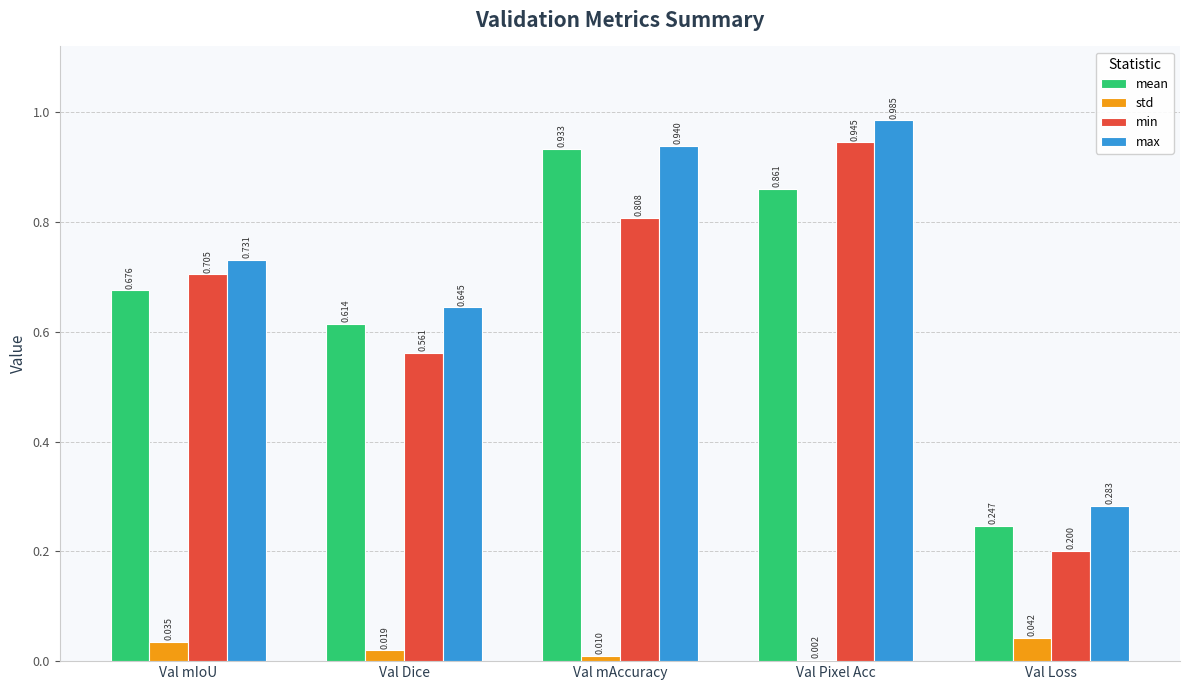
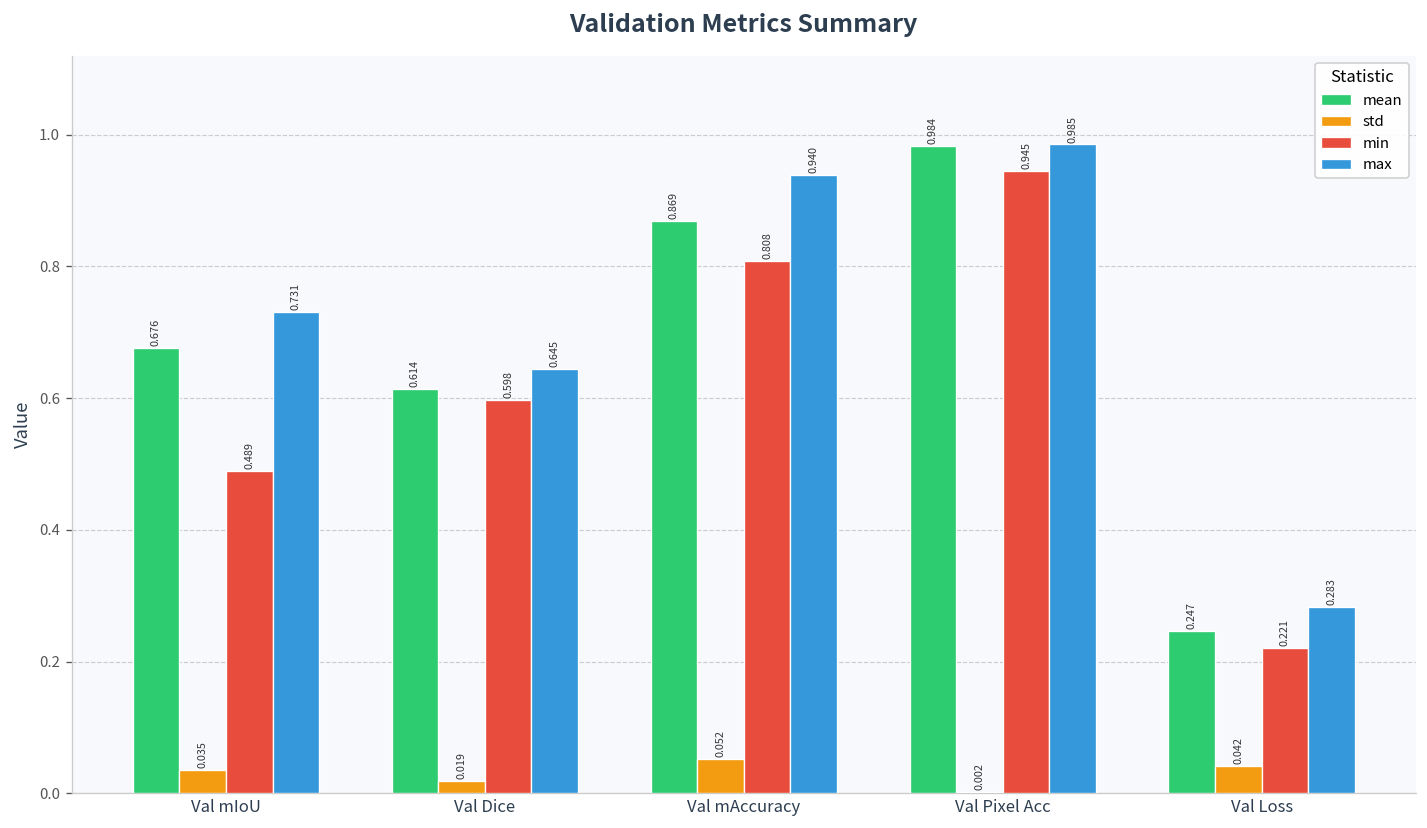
  {
    "mean": {
      "Val mIoU": 0.676,
      "Val Dice": 0.614,
-     "Val mAccuracy": 0.933,
-     "Val Pixel Acc": 0.861,
+     "Val mAccuracy": 0.869,
+     "Val Pixel Acc": 0.984,
      "Val Loss": 0.247
    },
    "std": {
      "Val mIoU": 0.035,
      "Val Dice": 0.019,
-     "Val mAccuracy": 0.010,
+     "Val mAccuracy": 0.052,
      "Val Pixel Acc": 0.002,
      "Val Loss": 0.042
    },
    "min": {
-     "Val mIoU": 0.705,
-     "Val Dice": 0.561,
+     "Val mIoU": 0.489,
+     "Val Dice": 0.598,
      "Val mAccuracy": 0.808,
      "Val Pixel Acc": 0.945,
-     "Val Loss": 0.200
+     "Val Loss": 0.221
    },
    "max": {
      "Val mIoU": 0.731,
      "Val Dice": 0.645,
      "Val mAccuracy": 0.940,
      "Val Pixel Acc": 0.985,
      "Val Loss": 0.283
    }
  }
